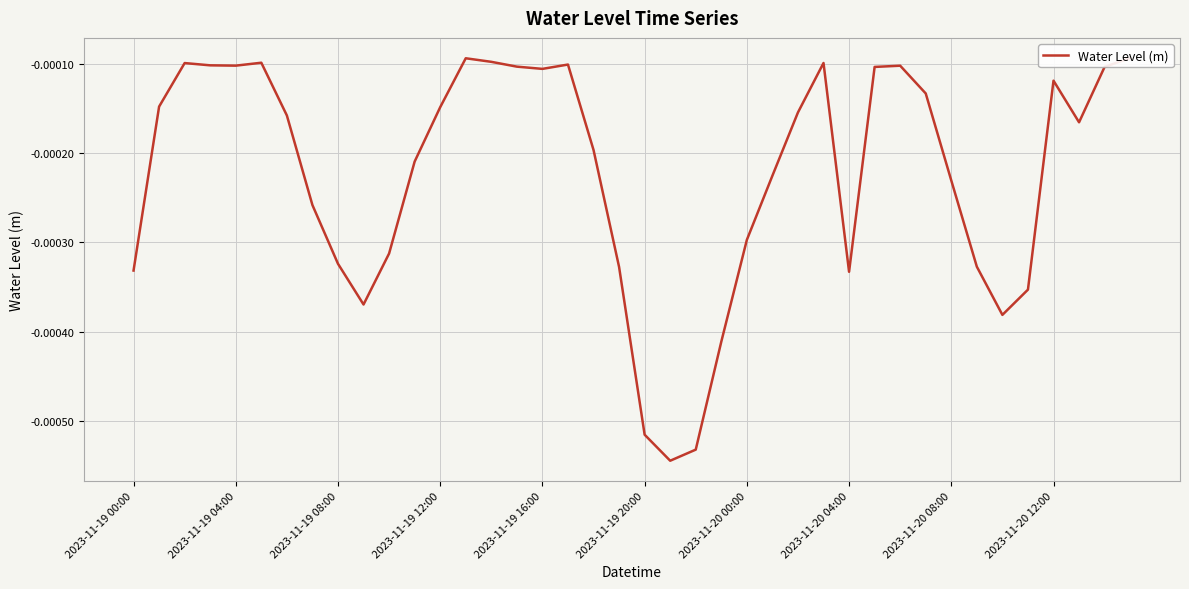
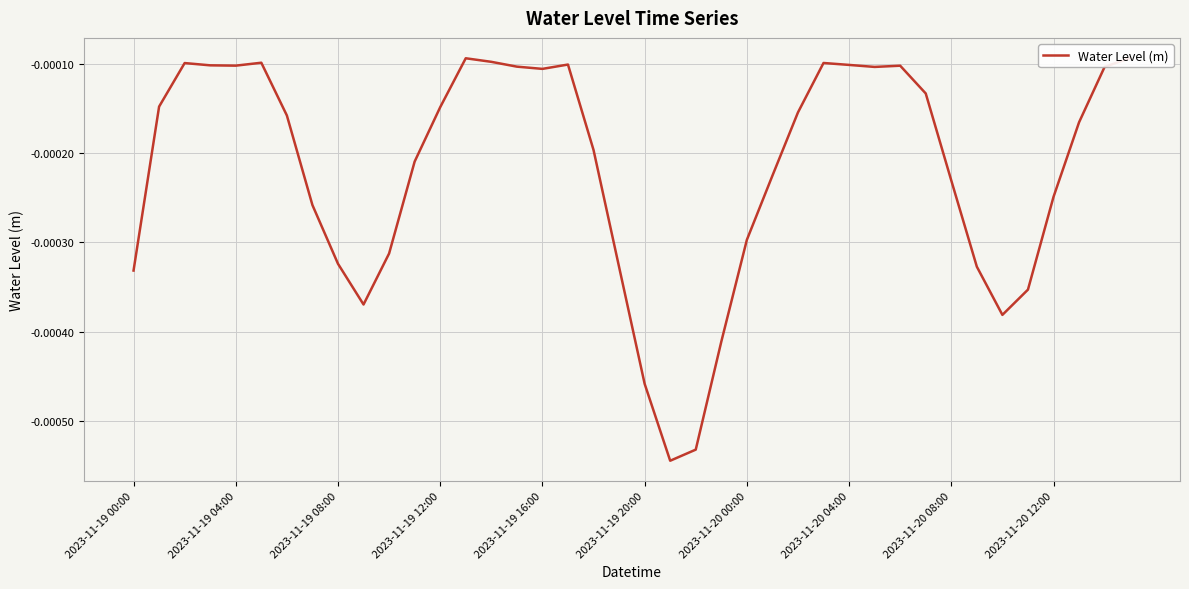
  {
    "2023-11-19 00:00": -0.00033,
    "2023-11-19 04:00": -0.00010,
    "2023-11-19 08:00": -0.00032,
    "2023-11-19 12:00": -0.00015,
    "2023-11-19 16:00": -0.00011,
-   "2023-11-19 20:00": -0.00052,
+   "2023-11-19 20:00": -0.00046,
    "2023-11-20 00:00": -0.00030,
-   "2023-11-20 04:00": -0.00033,
+   "2023-11-20 04:00": -0.00010,
    "2023-11-20 08:00": -0.00023,
-   "2023-11-20 12:00": -0.00012
+   "2023-11-20 12:00": -0.00025
  }
